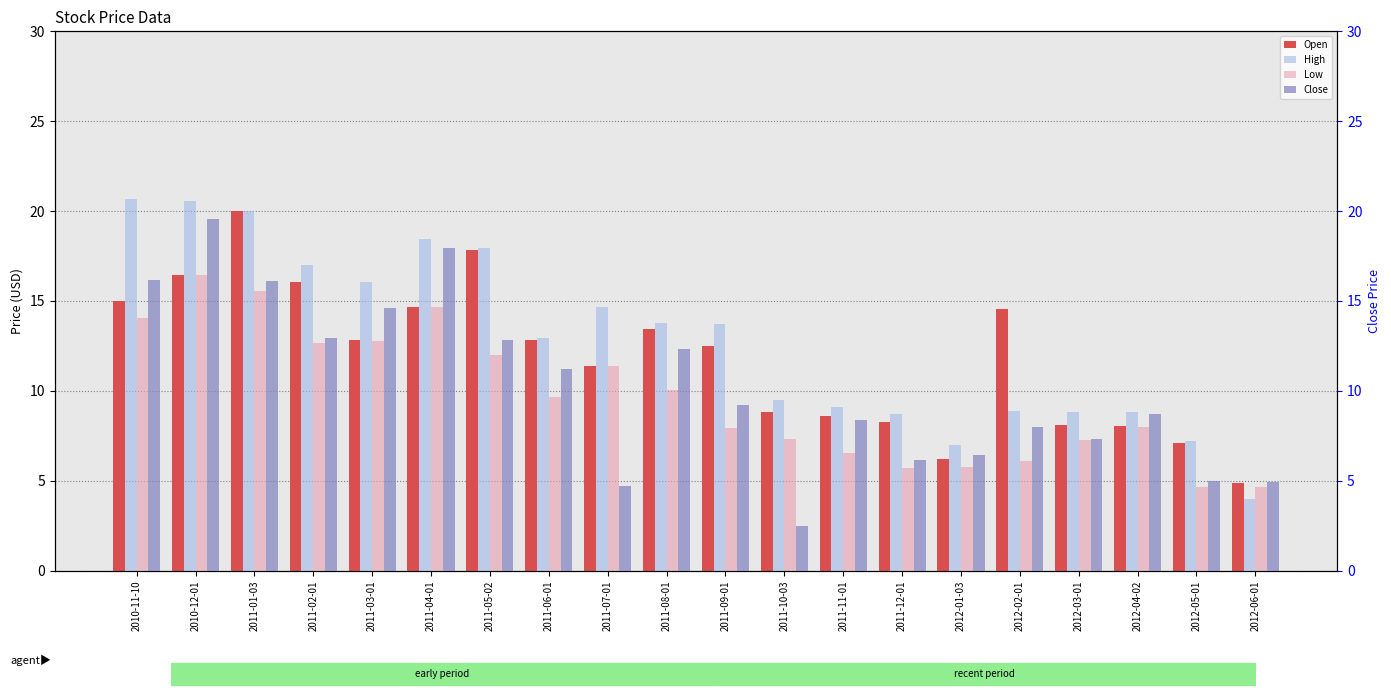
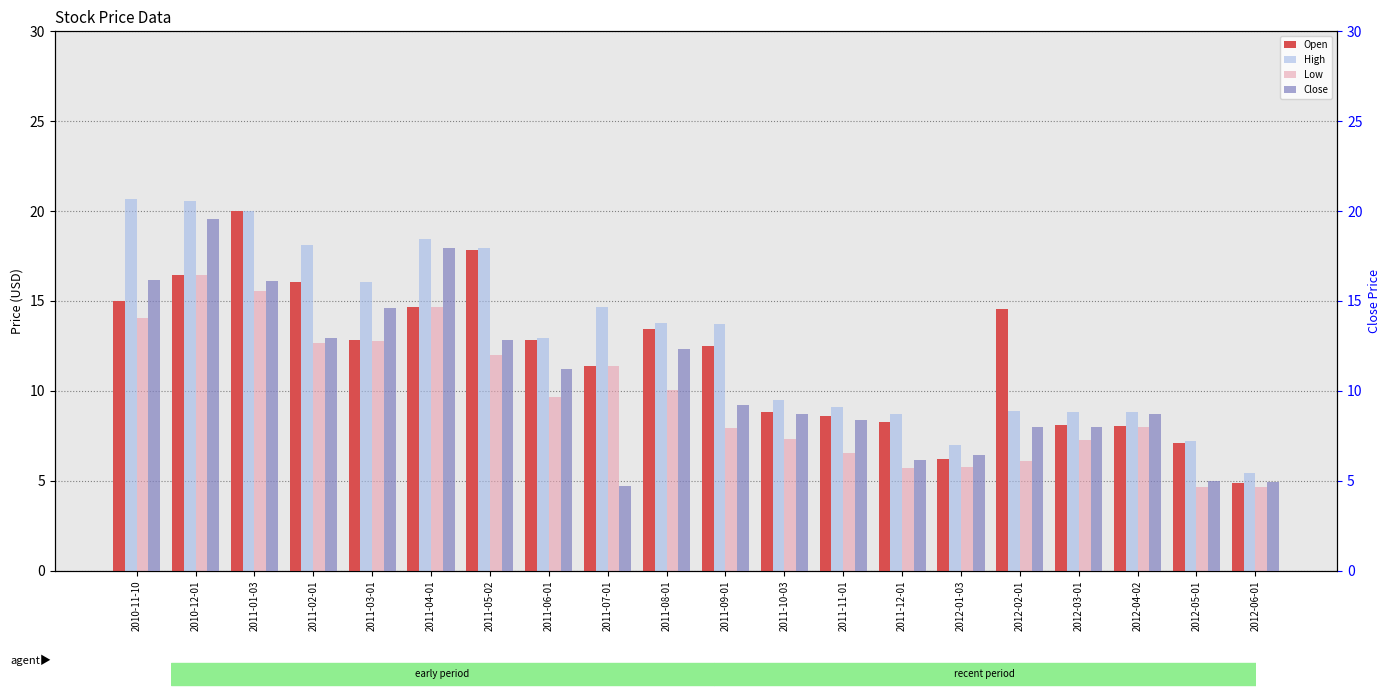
  {
    "Open": {
      "2010-11-10": 15.0,
      "2010-12-01": 16.5,
      "2011-01-03": 20.0,
      "2011-02-01": 16.1,
      "2011-03-01": 12.8,
      "2011-04-01": 14.7,
      "2011-05-02": 17.9,
      "2011-06-01": 12.8,
      "2011-07-01": 11.4,
      "2011-08-01": 13.5,
      "2011-09-01": 12.5,
      "2011-10-03": 8.8,
      "2011-11-01": 8.6,
      "2011-12-01": 8.3,
      "2012-01-03": 6.2,
      "2012-02-01": 14.6,
      "2012-03-01": 8.1,
      "2012-04-02": 8.0,
      "2012-05-01": 7.1,
      "2012-06-01": 4.9
    },
    "High": {
      "2010-11-10": 20.7,
      "2010-12-01": 20.6,
      "2011-01-03": 20.0,
-     "2011-02-01": 17.0,
+     "2011-02-01": 18.1,
      "2011-03-01": 16.1,
      "2011-04-01": 18.5,
      "2011-05-02": 18.0,
      "2011-06-01": 13.0,
      "2011-07-01": 14.7,
      "2011-08-01": 13.8,
      "2011-09-01": 13.7,
      "2011-10-03": 9.5,
      "2011-11-01": 9.1,
      "2011-12-01": 8.7,
      "2012-01-03": 7.0,
      "2012-02-01": 8.9,
      "2012-03-01": 8.8,
      "2012-04-02": 8.8,
      "2012-05-01": 7.2,
-     "2012-06-01": 4.0
+     "2012-06-01": 5.5
    },
    "Low": {
      "2010-11-10": 14.1,
      "2010-12-01": 16.5,
      "2011-01-03": 15.6,
      "2011-02-01": 12.7,
      "2011-03-01": 12.8,
      "2011-04-01": 14.7,
      "2011-05-02": 12.0,
      "2011-06-01": 9.7,
      "2011-07-01": 11.4,
      "2011-08-01": 10.1,
      "2011-09-01": 8.0,
      "2011-10-03": 7.3,
      "2011-11-01": 6.6,
      "2011-12-01": 5.7,
      "2012-01-03": 5.8,
      "2012-02-01": 6.1,
      "2012-03-01": 7.3,
      "2012-04-02": 8.0,
      "2012-05-01": 4.6,
      "2012-06-01": 4.7
    },
    "Close": {
      "2010-11-10": 16.2,
      "2010-12-01": 19.6,
      "2011-01-03": 16.1,
      "2011-02-01": 13.0,
      "2011-03-01": 14.6,
      "2011-04-01": 17.9,
      "2011-05-02": 12.8,
      "2011-06-01": 11.2,
      "2011-07-01": 4.7,
      "2011-08-01": 12.3,
      "2011-09-01": 9.2,
-     "2011-10-03": 2.5,
+     "2011-10-03": 8.7,
      "2011-11-01": 8.4,
      "2011-12-01": 6.2,
      "2012-01-03": 6.4,
      "2012-02-01": 8.0,
-     "2012-03-01": 7.3,
+     "2012-03-01": 8.0,
      "2012-04-02": 8.7,
      "2012-05-01": 5.0,
      "2012-06-01": 4.9
    }
  }
